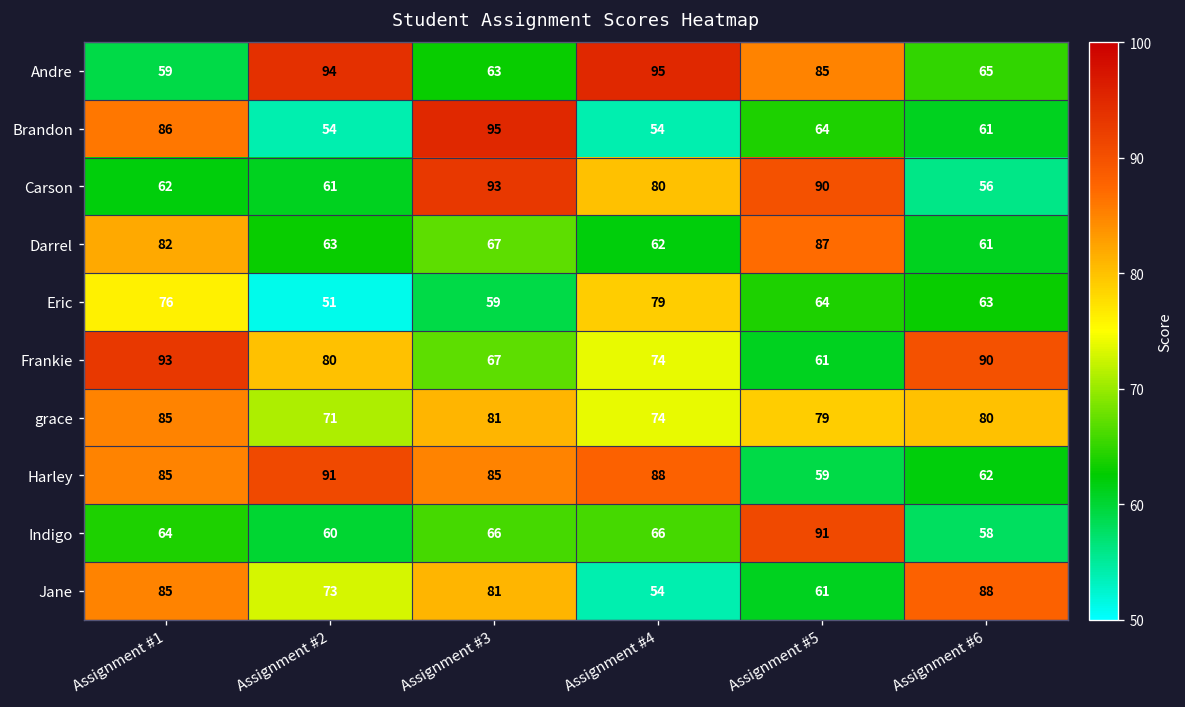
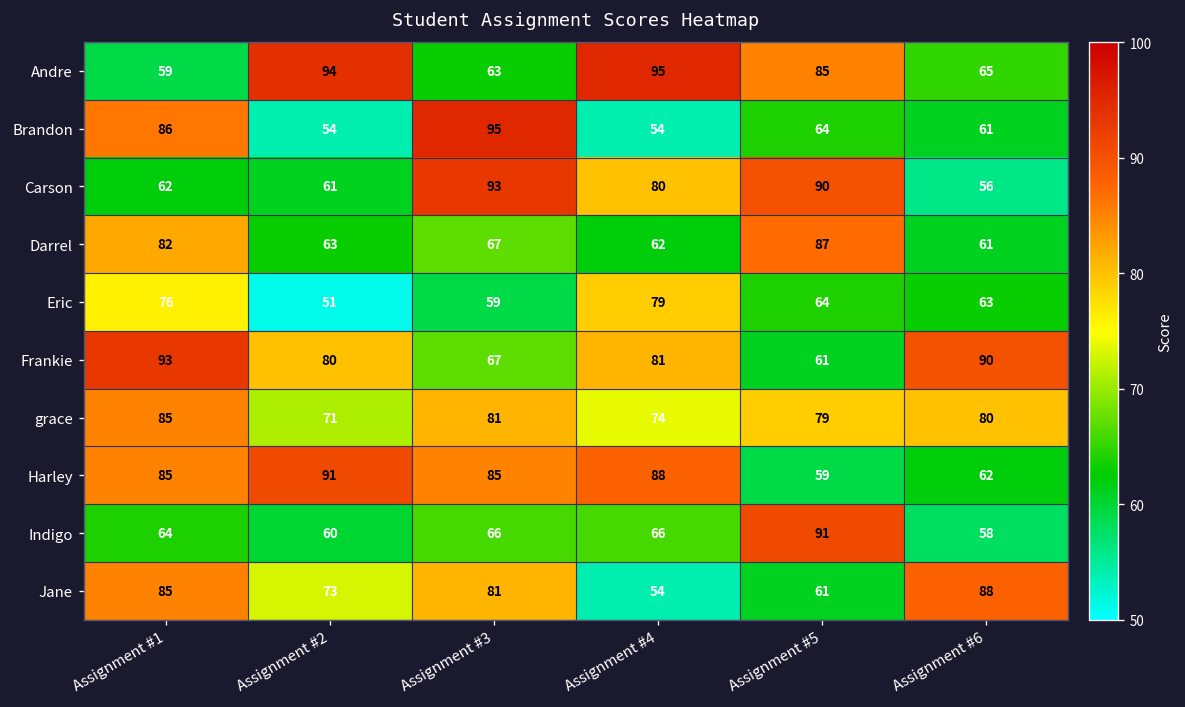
  {
    "Andre": {
      "Assignment #1": 59,
      "Assignment #2": 94,
      "Assignment #3": 63,
      "Assignment #4": 95,
      "Assignment #5": 85,
      "Assignment #6": 65
    },
    "Brandon": {
      "Assignment #1": 86,
      "Assignment #2": 54,
      "Assignment #3": 95,
      "Assignment #4": 54,
      "Assignment #5": 64,
      "Assignment #6": 61
    },
    "Carson": {
      "Assignment #1": 62,
      "Assignment #2": 61,
      "Assignment #3": 93,
      "Assignment #4": 80,
      "Assignment #5": 90,
      "Assignment #6": 56
    },
    "Darrel": {
      "Assignment #1": 82,
      "Assignment #2": 63,
      "Assignment #3": 67,
      "Assignment #4": 62,
      "Assignment #5": 87,
      "Assignment #6": 61
    },
    "Eric": {
      "Assignment #1": 76,
      "Assignment #2": 51,
      "Assignment #3": 59,
      "Assignment #4": 79,
      "Assignment #5": 64,
      "Assignment #6": 63
    },
    "Frankie": {
      "Assignment #1": 93,
      "Assignment #2": 80,
      "Assignment #3": 67,
-     "Assignment #4": 74,
+     "Assignment #4": 81,
      "Assignment #5": 61,
      "Assignment #6": 90
    },
    "grace": {
      "Assignment #1": 85,
      "Assignment #2": 71,
      "Assignment #3": 81,
      "Assignment #4": 74,
      "Assignment #5": 79,
      "Assignment #6": 80
    },
    "Harley": {
      "Assignment #1": 85,
      "Assignment #2": 91,
      "Assignment #3": 85,
      "Assignment #4": 88,
      "Assignment #5": 59,
      "Assignment #6": 62
    },
    "Indigo": {
      "Assignment #1": 64,
      "Assignment #2": 60,
      "Assignment #3": 66,
      "Assignment #4": 66,
      "Assignment #5": 91,
      "Assignment #6": 58
    },
    "Jane": {
      "Assignment #1": 85,
      "Assignment #2": 73,
      "Assignment #3": 81,
      "Assignment #4": 54,
      "Assignment #5": 61,
      "Assignment #6": 88
    }
  }
